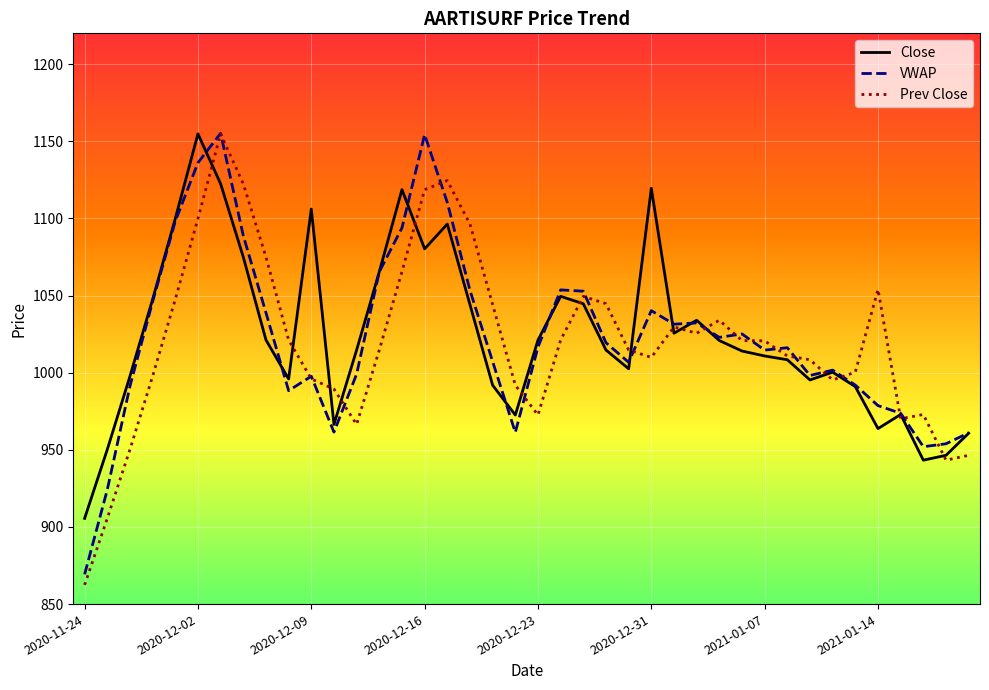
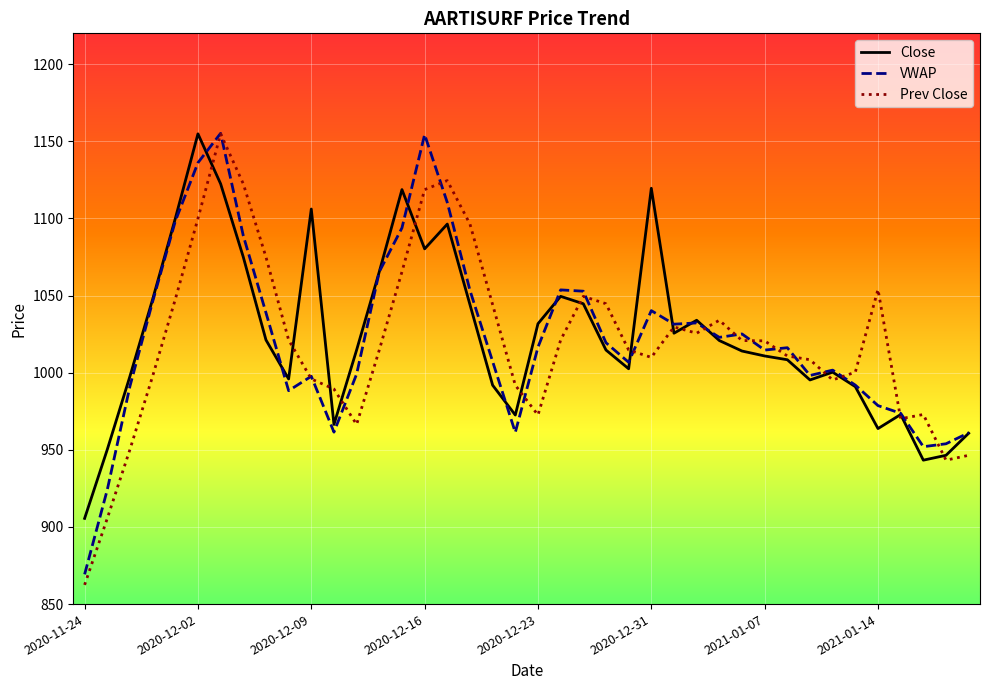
  {
    "Close": {
      "2020-11-24": 906,
      "2020-12-02": 1155,
      "2020-12-09": 1106,
      "2020-12-16": 1080,
-     "2020-12-23": 1021,
+     "2020-12-23": 1032,
      "2020-12-31": 1120,
      "2021-01-07": 1011,
      "2021-01-14": 964
    },
    "VWAP": {
      "2020-11-24": 869,
      "2020-12-02": 1136,
      "2020-12-09": 998,
      "2020-12-16": 1154,
      "2020-12-23": 1017,
      "2020-12-31": 1040,
      "2021-01-07": 1015,
      "2021-01-14": 979
    },
    "Prev Close": {
      "2020-11-24": 862,
      "2020-12-02": 1100,
      "2020-12-09": 996,
      "2020-12-16": 1119,
      "2020-12-23": 973,
      "2020-12-31": 1010,
      "2021-01-07": 1021,
      "2021-01-14": 1054
    }
  }
